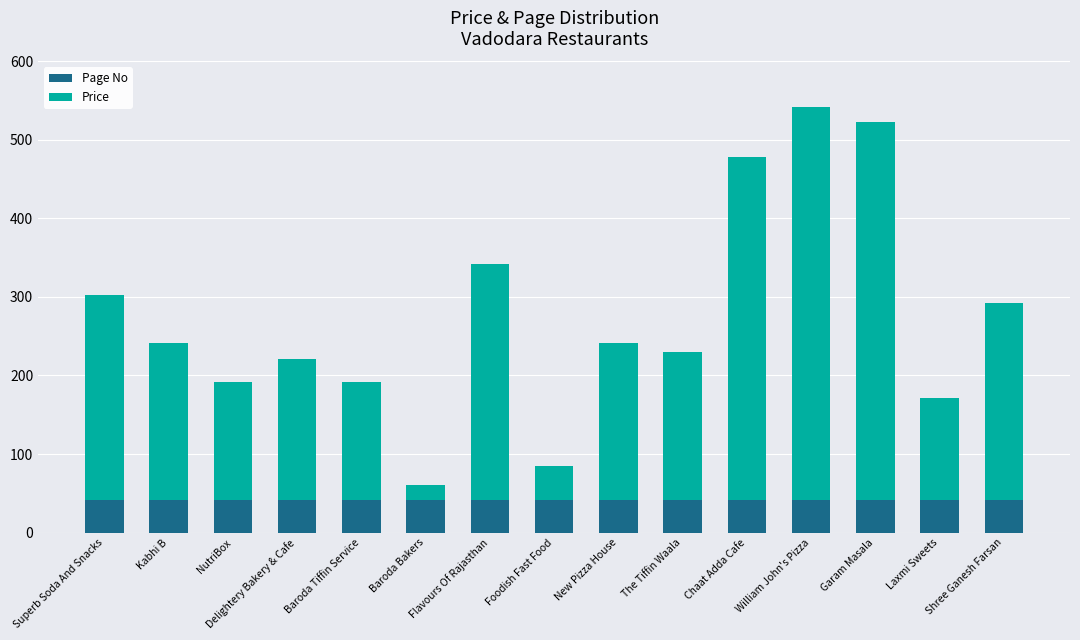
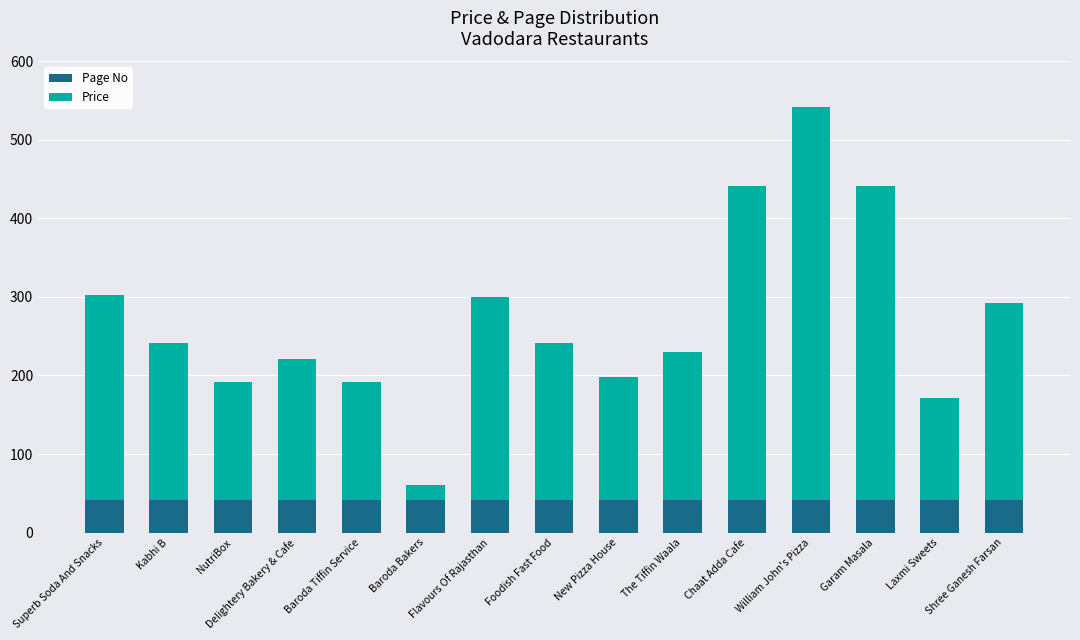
  {
    "Page No": {
      "Superb Soda And Snacks": 40,
      "Kabhi B": 40,
      "NutriBox": 40,
      "Delightery Bakery & Cafe": 40,
      "Baroda Tiffin Service": 40,
      "Baroda Bakers": 40,
      "Flavours Of Rajasthan": 40,
      "Foodish Fast Food": 40,
      "New Pizza House": 40,
      "The Tiffin Waala": 40,
      "Chaat Adda Cafe": 40,
      "William John's Pizza": 40,
      "Garam Masala": 40,
      "Laxmi Sweets": 40,
      "Shree Ganesh Farsan": 40
    },
    "Price": {
      "Superb Soda And Snacks": 260,
      "Kabhi B": 200,
      "NutriBox": 150,
      "Delightery Bakery & Cafe": 180,
      "Baroda Tiffin Service": 150,
      "Baroda Bakers": 20,
-     "Flavours Of Rajasthan": 300,
-     "Foodish Fast Food": 40,
-     "New Pizza House": 200,
+     "Flavours Of Rajasthan": 260,
+     "Foodish Fast Food": 200,
+     "New Pizza House": 160,
      "The Tiffin Waala": 190,
-     "Chaat Adda Cafe": 440,
+     "Chaat Adda Cafe": 400,
      "William John's Pizza": 500,
-     "Garam Masala": 480,
+     "Garam Masala": 400,
      "Laxmi Sweets": 130,
      "Shree Ganesh Farsan": 250
    }
  }
